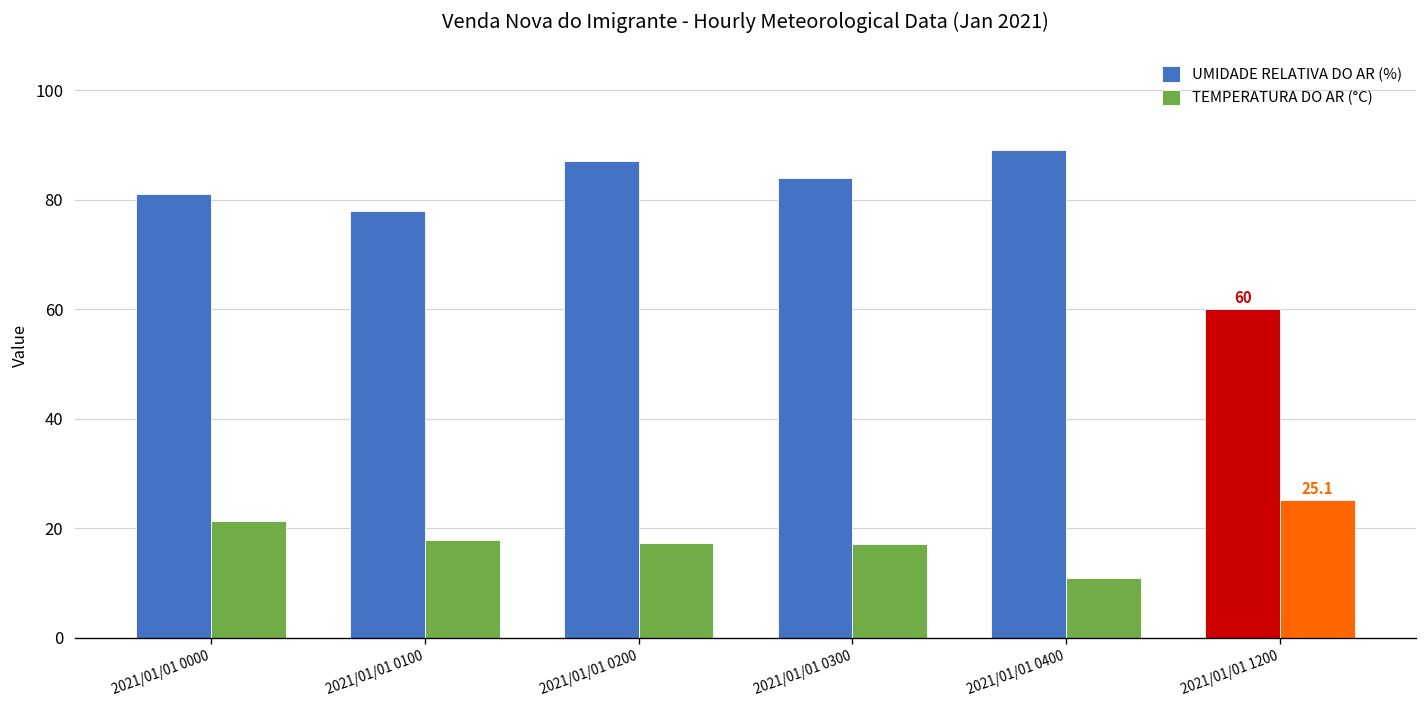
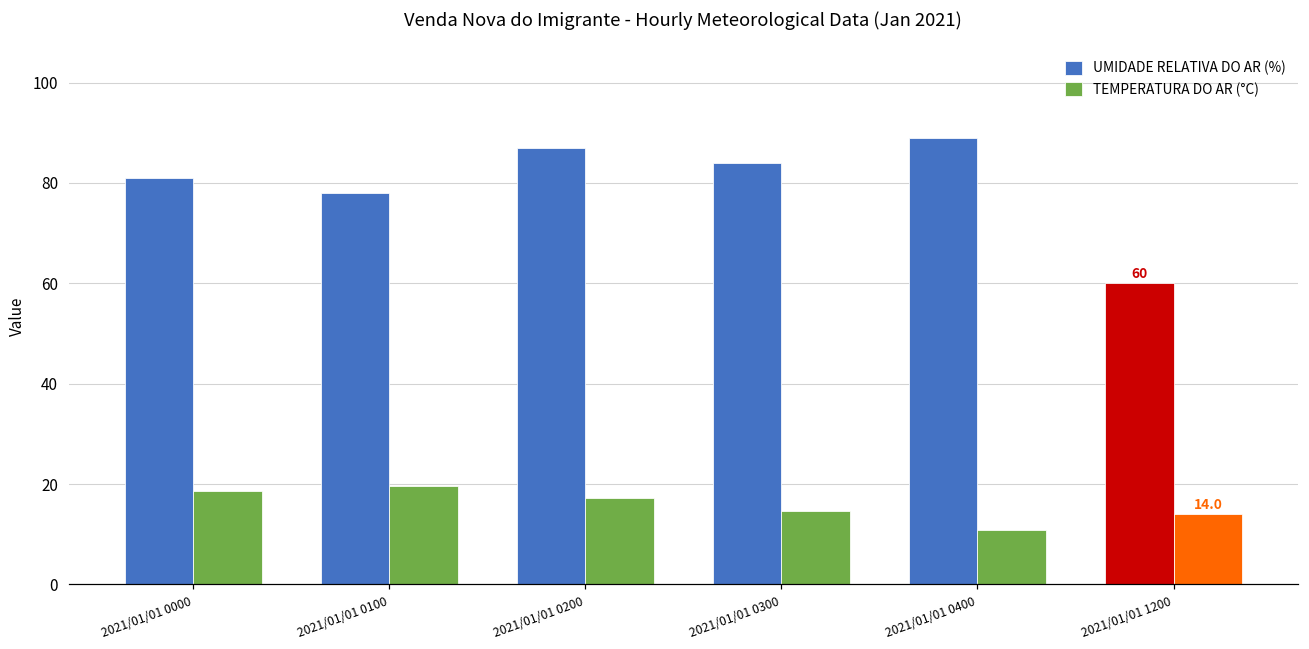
  {
    "UMIDADE RELATIVA DO AR (%)": {
      "2021/01/01 1200": 60
    },
    "TEMPERATURA DO AR (°C)": {
-     "2021/01/01 0000": 21,
-     "2021/01/01 0100": 18,
-     "2021/01/01 0300": 17,
-     "2021/01/01 1200": 25.1
+     "2021/01/01 0000": 19,
+     "2021/01/01 0100": 20,
+     "2021/01/01 0300": 15,
+     "2021/01/01 1200": 14.0
    }
  }
